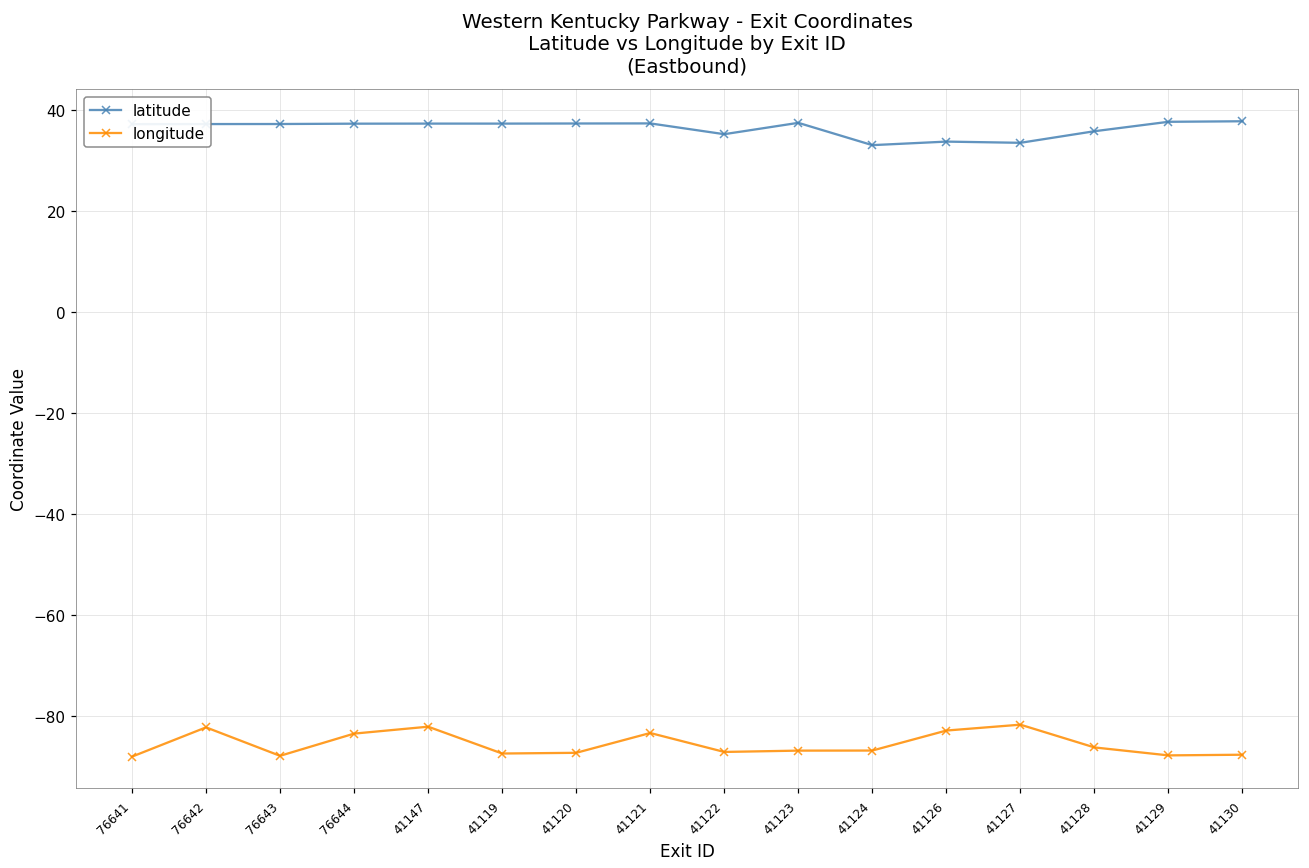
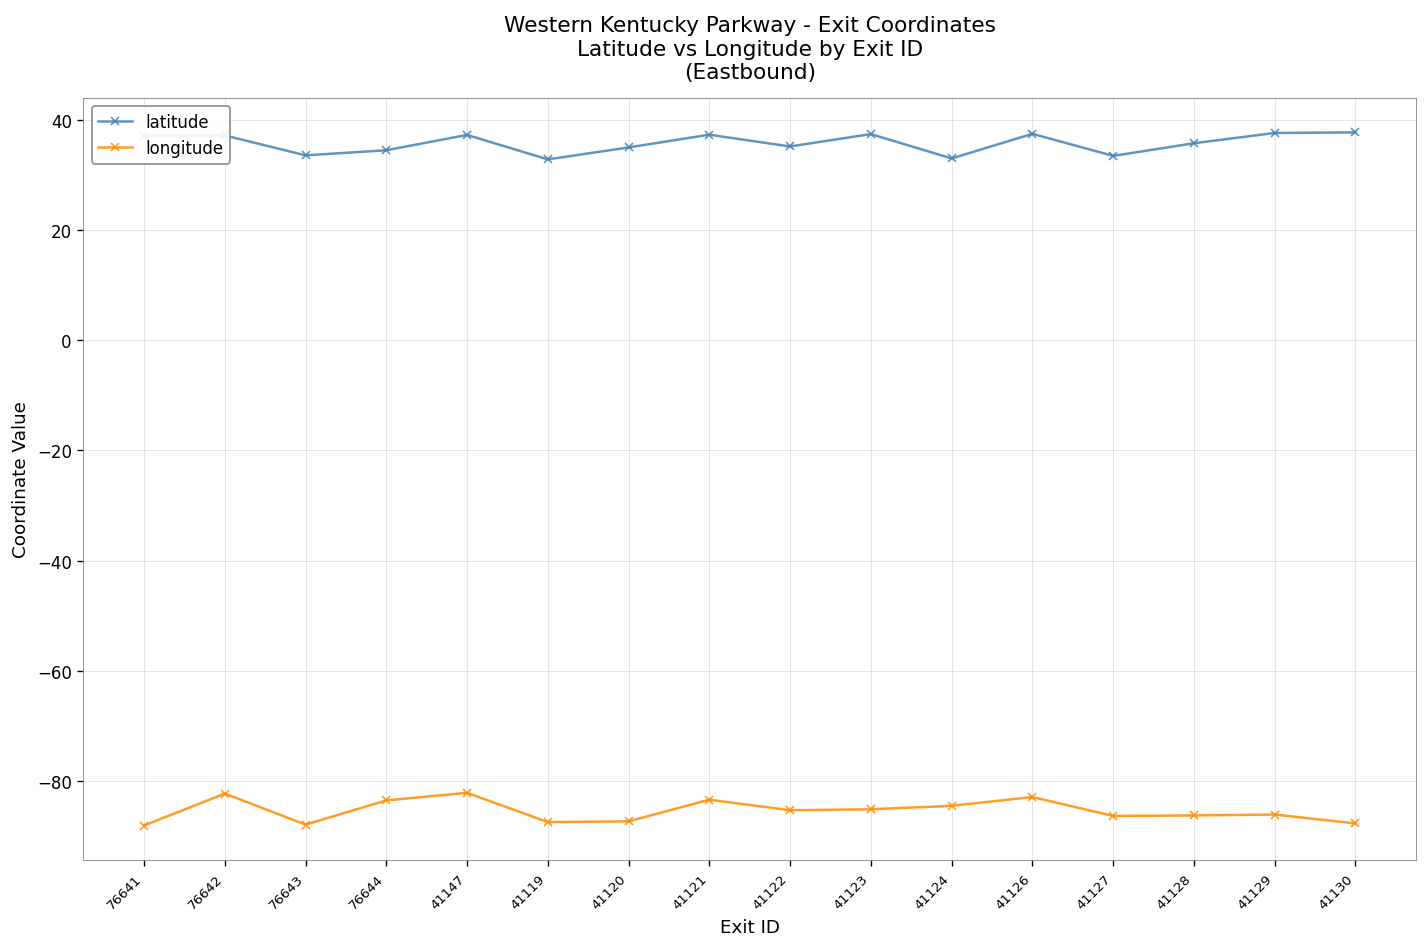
  {
    "latitude": {
-     "76643": 37,
-     "76644": 37,
+     "76643": 34,
+     "76644": 34,
      "41147": 37,
-     "41119": 37,
-     "41120": 37,
+     "41119": 33,
+     "41120": 35,
      "41121": 37,
      "41122": 35,
      "41123": 37,
      "41124": 33,
-     "41126": 34,
+     "41126": 37,
      "41127": 33,
      "41128": 36,
      "41129": 38,
      "41130": 38
    },
    "longitude": {
      "76641": -88,
      "76642": -82,
      "76643": -88,
      "76644": -83,
      "41147": -82,
      "41119": -87,
      "41120": -87,
      "41121": -83,
-     "41122": -87,
-     "41123": -87,
-     "41124": -87,
+     "41122": -85,
+     "41123": -85,
+     "41124": -84,
      "41126": -83,
-     "41127": -82,
+     "41127": -86,
      "41128": -86,
-     "41129": -88,
+     "41129": -86,
      "41130": -88
    }
  }
